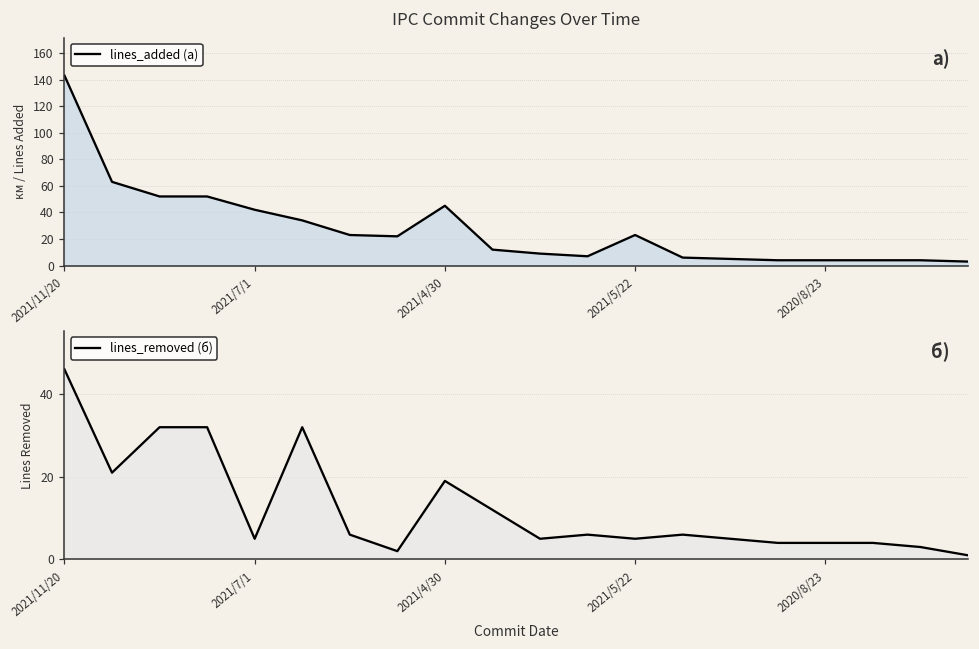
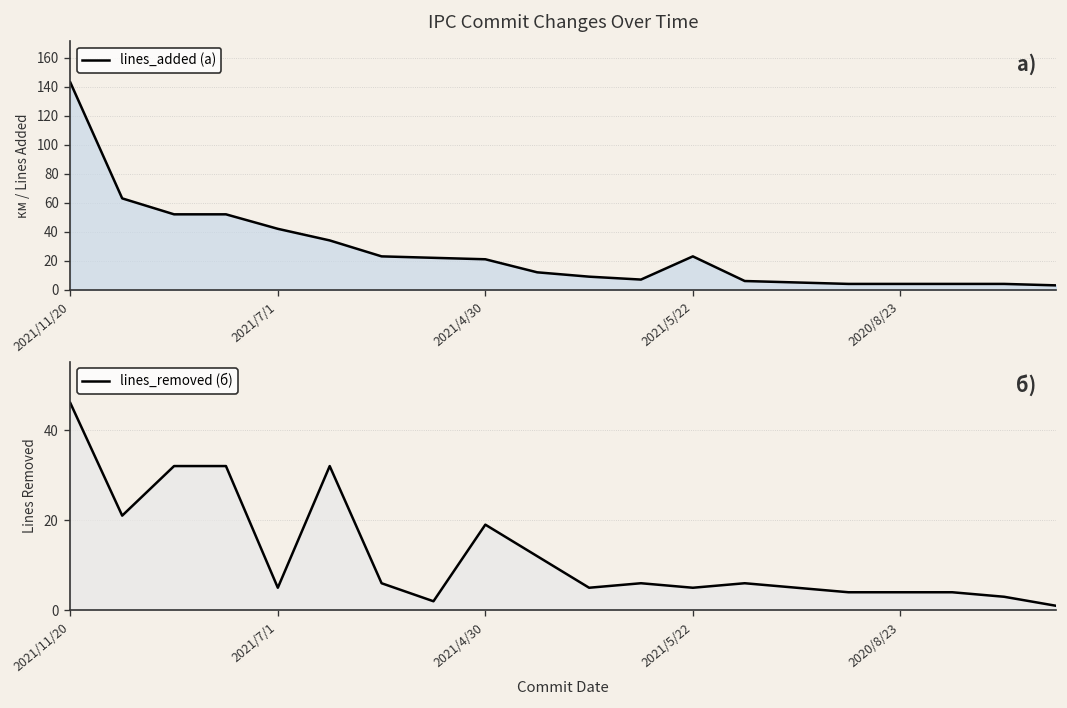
  {
    "IPC Commit Changes Over Time": {
      "2021/11/20": 143,
-     "2021/4/30": 45,
+     "2021/4/30": 21,
      "2021/5/22": 23,
      "2020/8/23": 4
    }
  }
